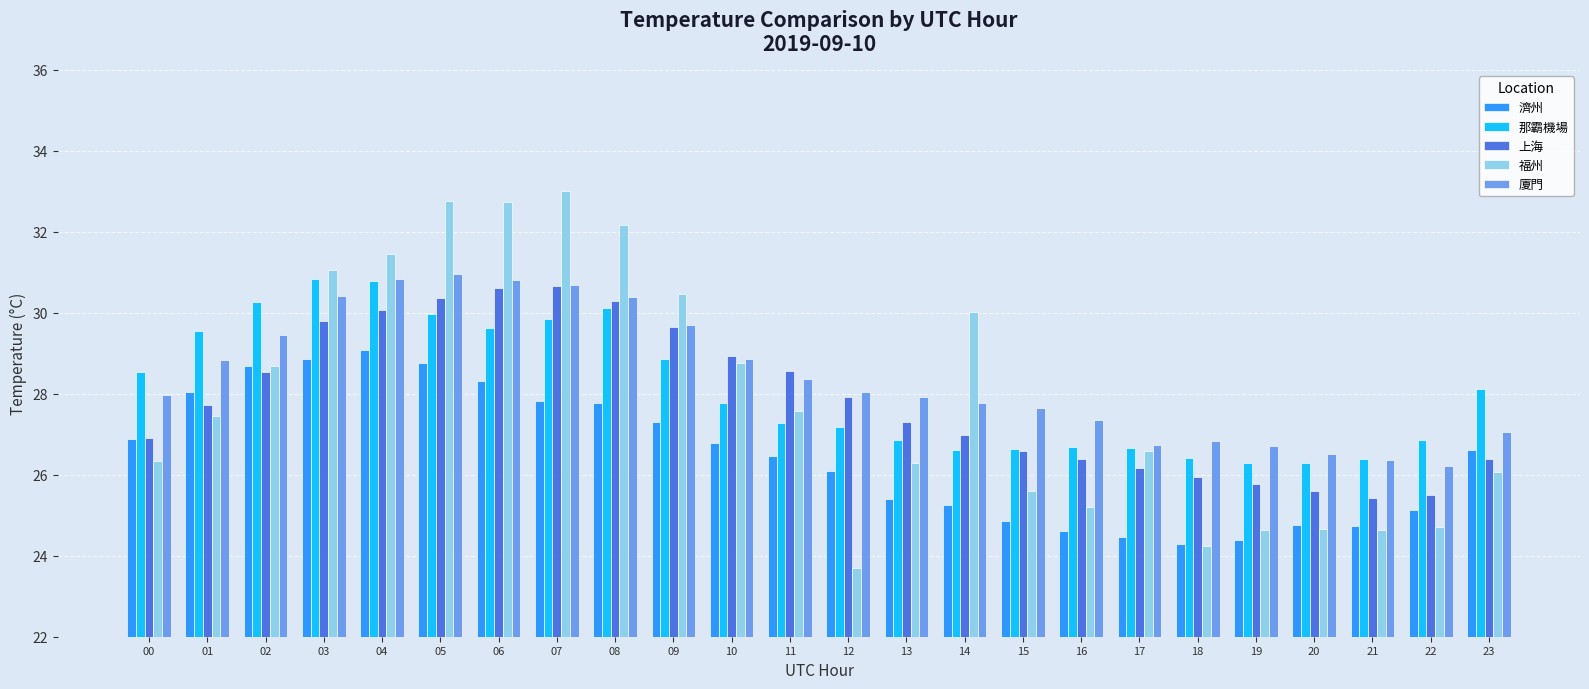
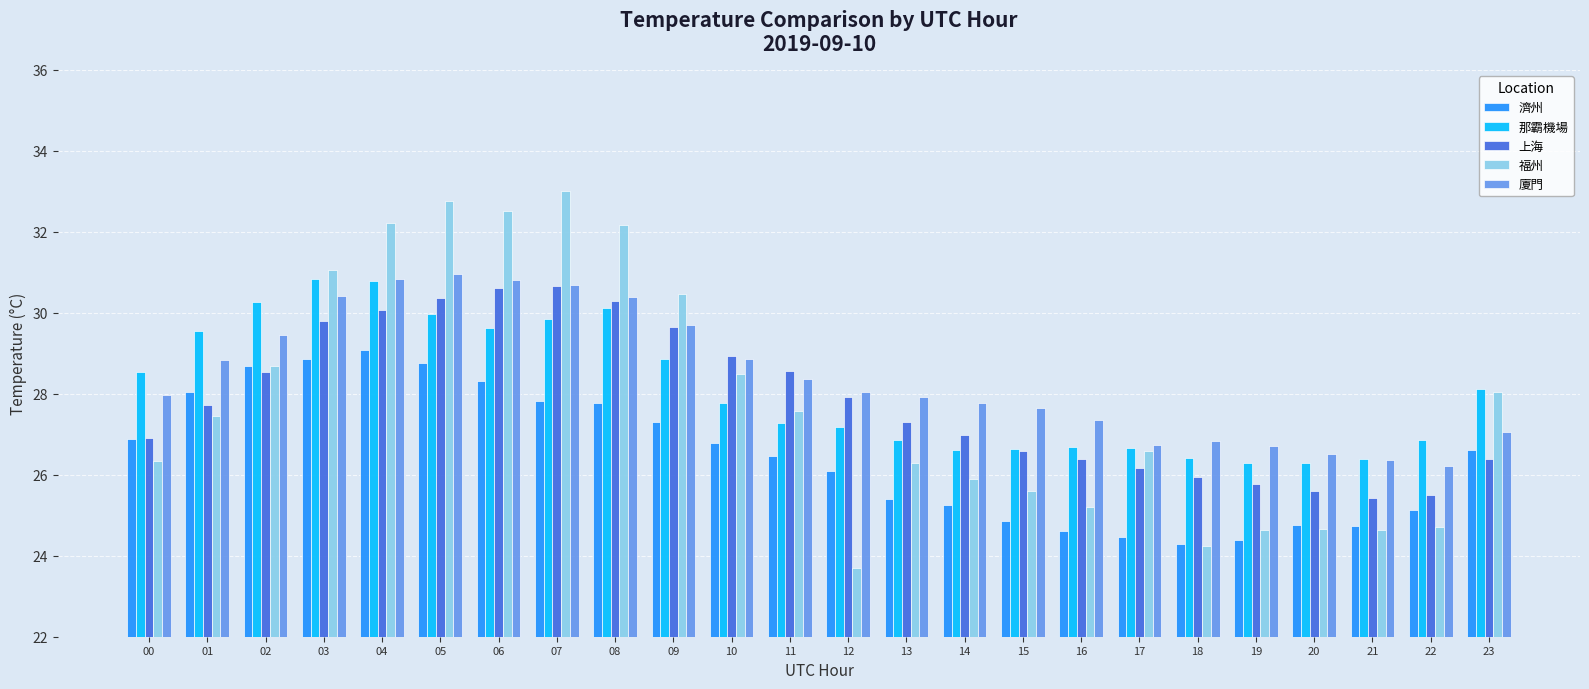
  {
    "福州": {
      "00": 26.4,
      "01": 27.5,
      "02": 28.7,
      "03": 31.1,
-     "04": 31.5,
+     "04": 32.2,
      "05": 32.8,
-     "06": 32.7,
+     "06": 32.5,
      "07": 33.0,
      "08": 32.2,
      "09": 30.5,
-     "10": 28.8,
+     "10": 28.5,
      "11": 27.6,
      "12": 23.7,
      "13": 26.3,
-     "14": 30.0,
+     "14": 25.9,
      "15": 25.6,
      "16": 25.2,
      "17": 26.6,
      "18": 24.2,
      "19": 24.6,
      "20": 24.7,
      "21": 24.6,
      "22": 24.7,
-     "23": 26.1
+     "23": 28.0
    }
  }
